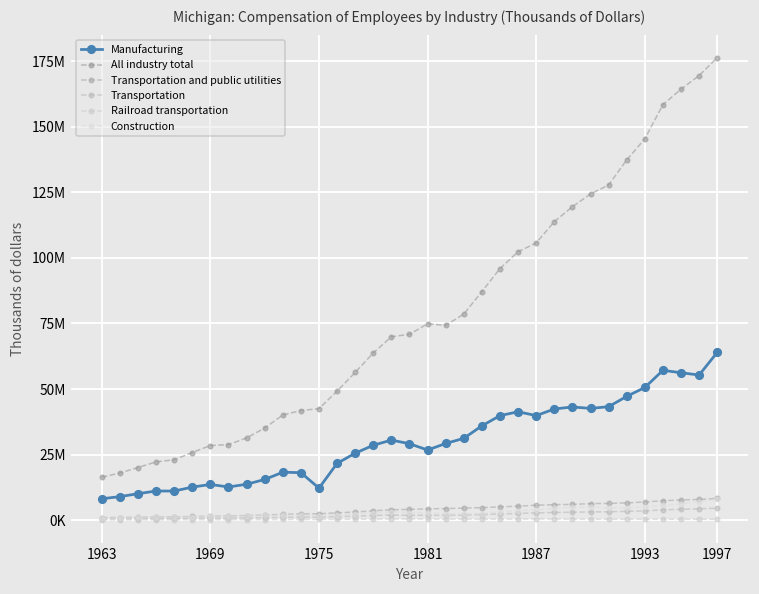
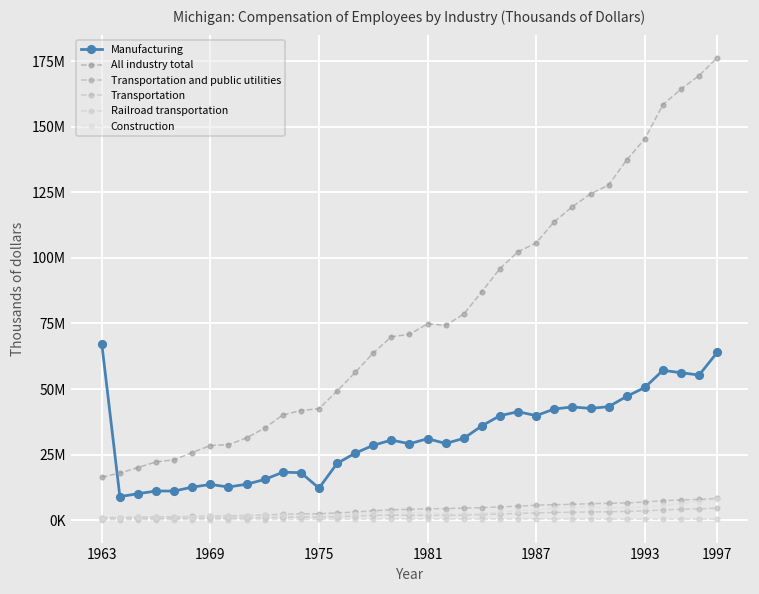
  {
    "Manufacturing": {
-     "1963": 8000000,
+     "1963": 67000000,
      "1969": 14000000,
      "1975": 12000000,
-     "1981": 27000000,
+     "1981": 31000000,
      "1987": 40000000,
      "1993": 51000000,
      "1997": 64000000
    }
  }
